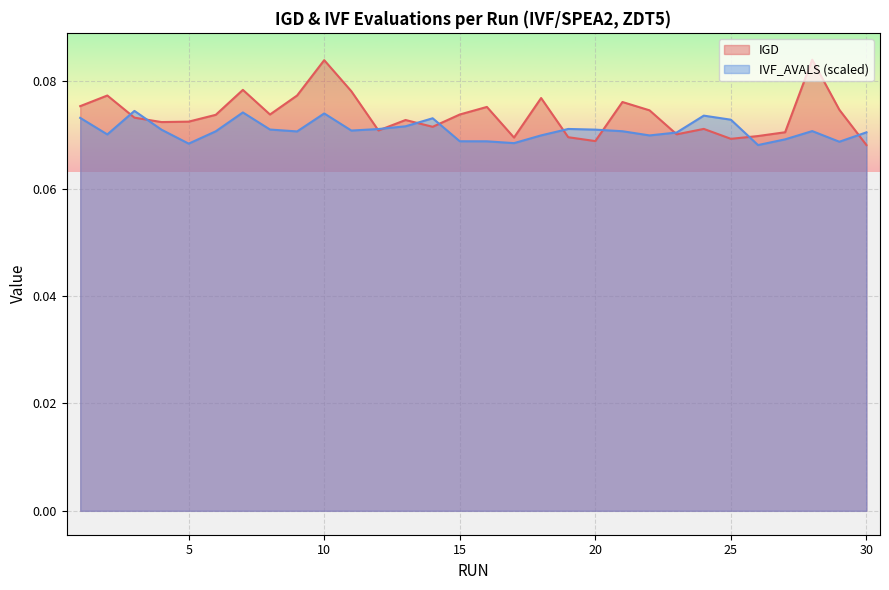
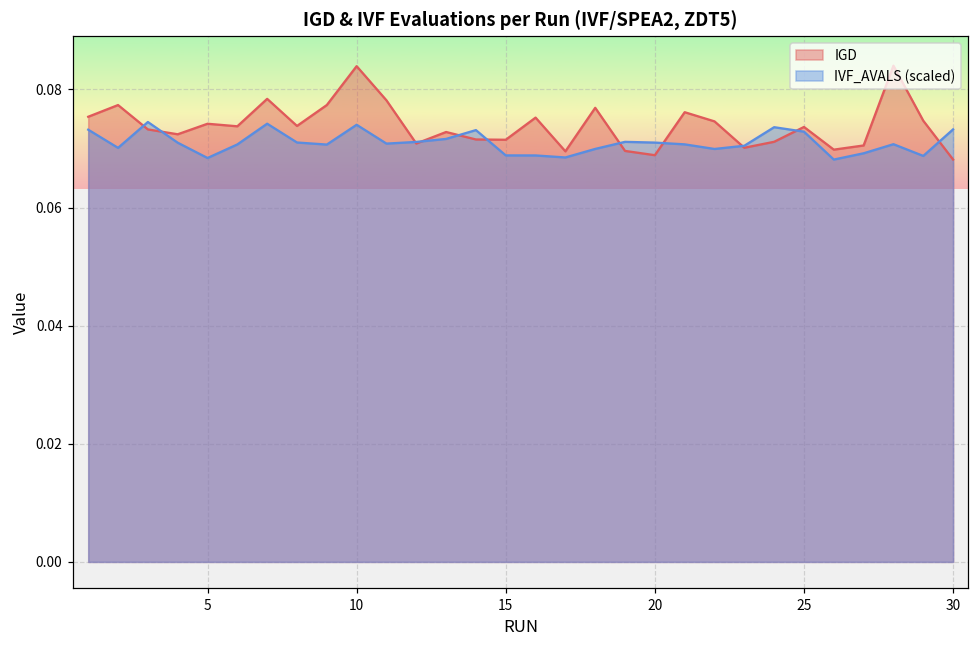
  {
    "IGD": {
-     "5": 0.072,
+     "5": 0.074,
      "10": 0.084,
-     "15": 0.074,
+     "15": 0.071,
      "20": 0.069,
-     "25": 0.069,
+     "25": 0.074,
      "30": 0.068
    },
    "IVF_AVALS (scaled)": {
      "5": 0.068,
      "10": 0.074,
      "15": 0.069,
      "20": 0.071,
      "25": 0.073,
-     "30": 0.070
+     "30": 0.073
    }
  }
